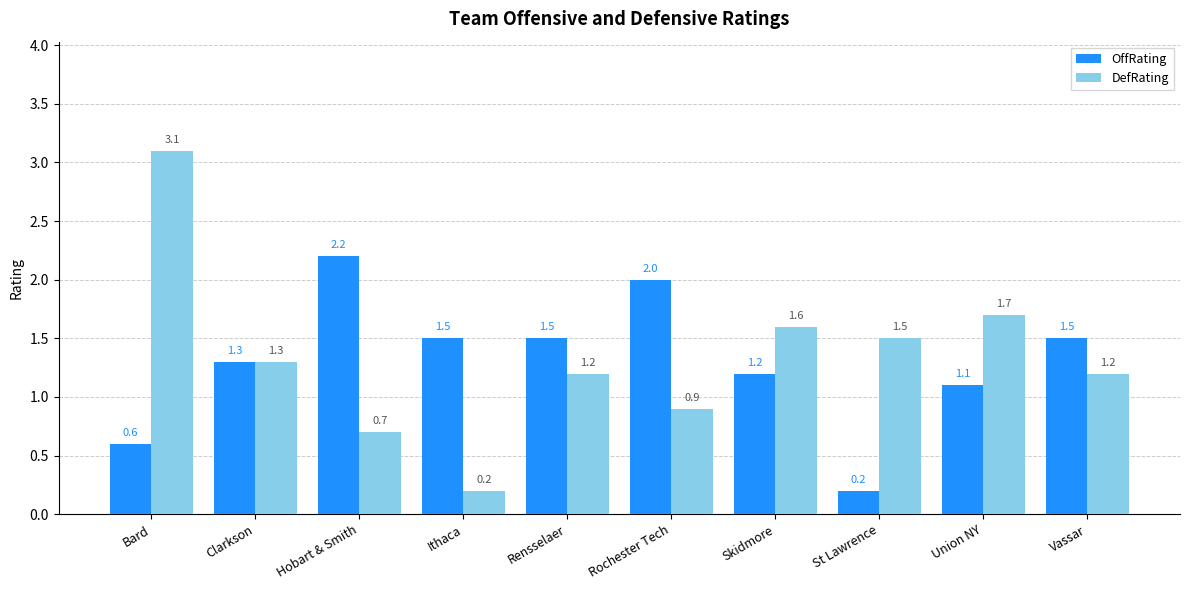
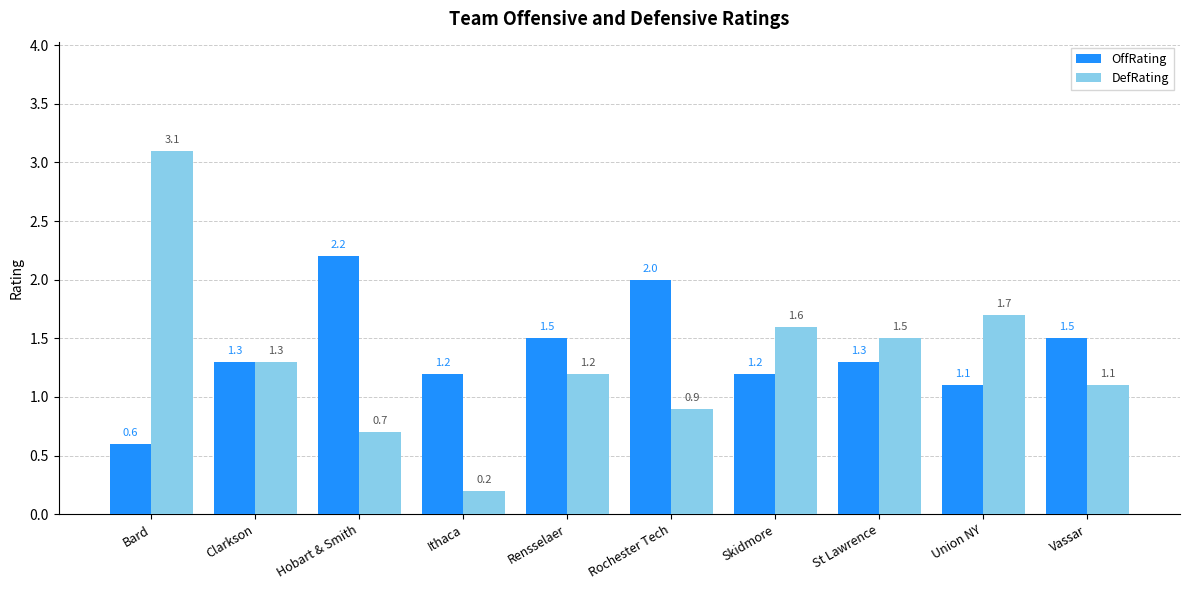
  {
    "OffRating": {
      "Bard": 0.6,
      "Clarkson": 1.3,
      "Hobart & Smith": 2.2,
-     "Ithaca": 1.5,
+     "Ithaca": 1.2,
      "Rensselaer": 1.5,
      "Rochester Tech": 2.0,
      "Skidmore": 1.2,
-     "St Lawrence": 0.2,
+     "St Lawrence": 1.3,
      "Union NY": 1.1,
      "Vassar": 1.5
    },
    "DefRating": {
      "Bard": 3.1,
      "Clarkson": 1.3,
      "Hobart & Smith": 0.7,
      "Ithaca": 0.2,
      "Rensselaer": 1.2,
      "Rochester Tech": 0.9,
      "Skidmore": 1.6,
      "St Lawrence": 1.5,
      "Union NY": 1.7,
-     "Vassar": 1.2
+     "Vassar": 1.1
    }
  }
